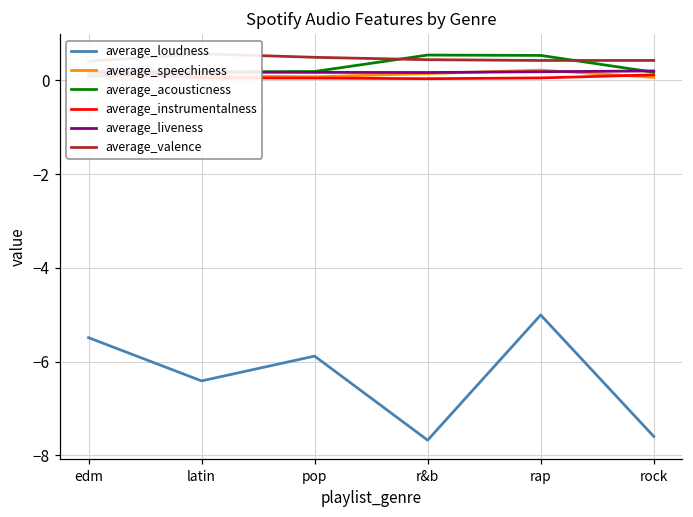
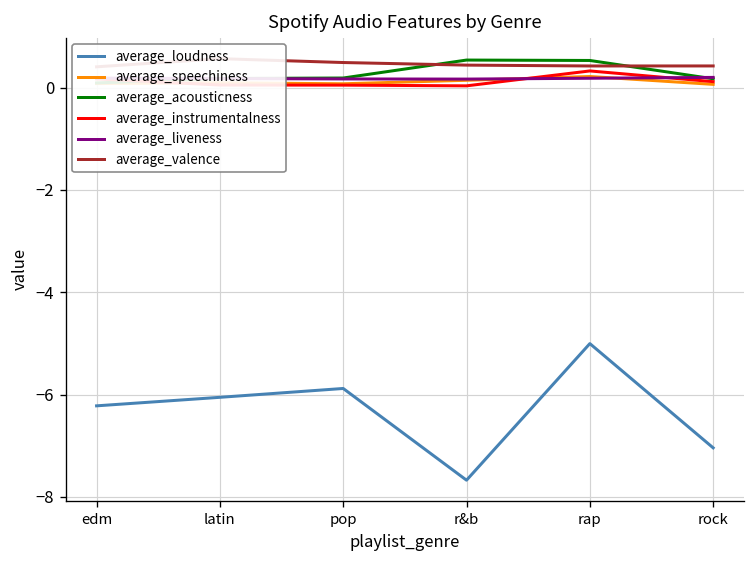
  {
    "average_loudness": {
-     "edm": -5.5,
-     "latin": -6.4,
+     "edm": -6.2,
+     "latin": -6.1,
      "pop": -5.9,
      "r&b": -7.7,
      "rap": -5.0,
-     "rock": -7.6
+     "rock": -7.0
    },
    "average_acousticness": {
      "r&b": 0.5,
      "rap": 0.5
    },
    "average_instrumentalness": {
      "r&b": 0.0,
-     "rap": 0.1
+     "rap": 0.3
    },
    "average_valence": {
      "pop": 0.5,
      "r&b": 0.4,
      "rap": 0.4,
      "rock": 0.4
    }
  }
